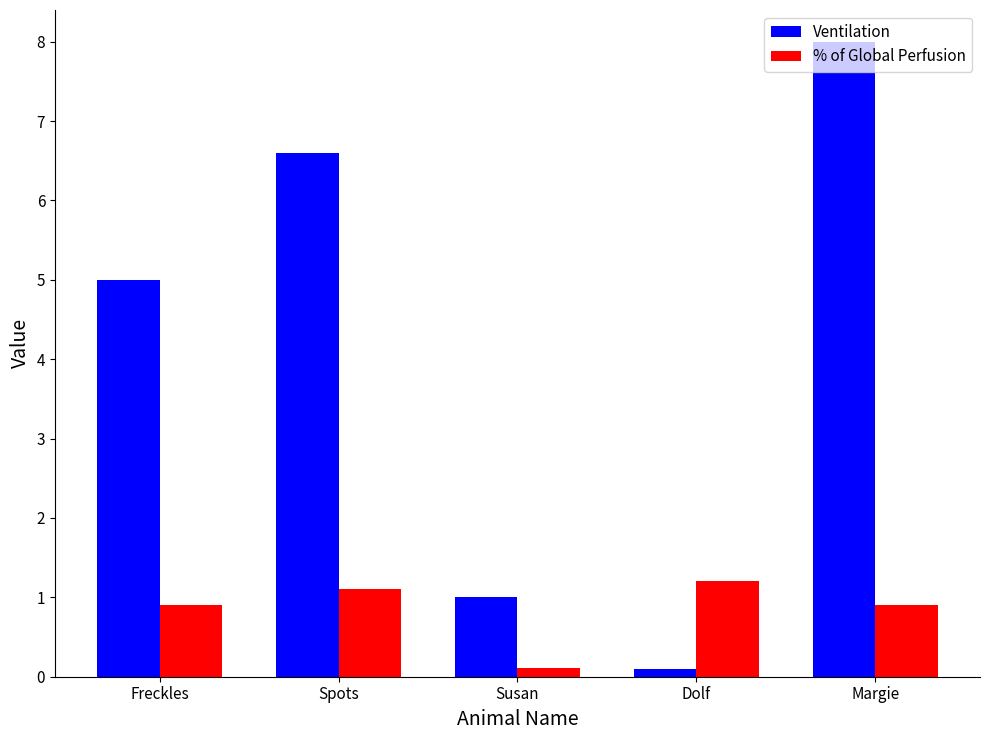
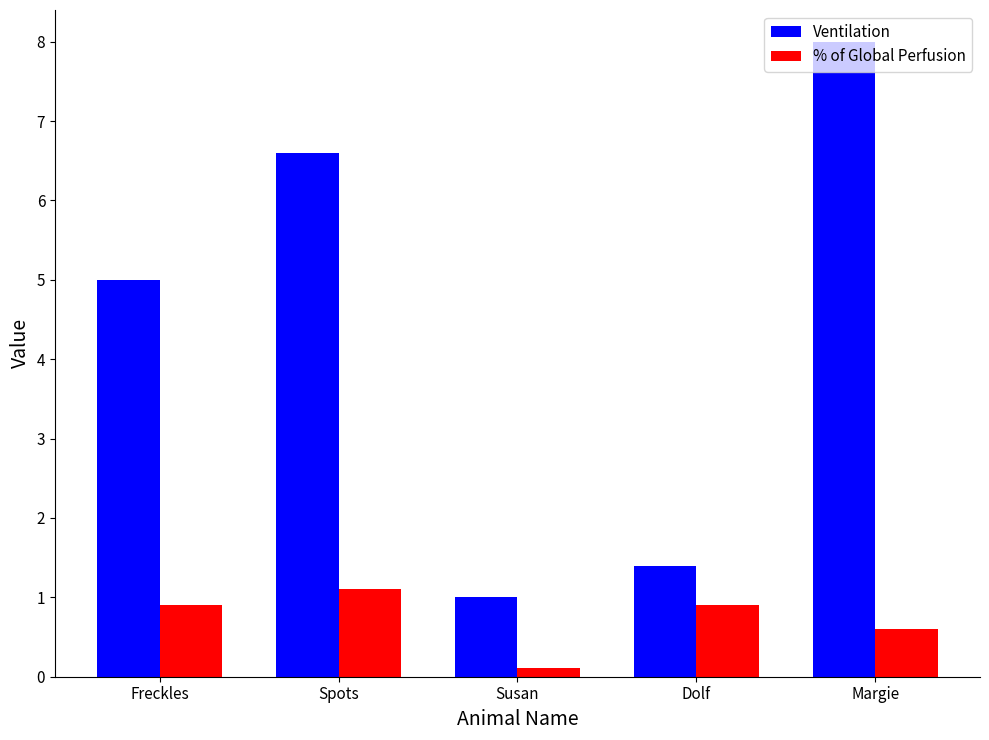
  {
    "Ventilation": {
      "Freckles": 5.0,
      "Spots": 6.6,
      "Susan": 1.0,
-     "Dolf": 0.1
+     "Dolf": 1.4
    },
    "% of Global Perfusion": {
      "Freckles": 0.9,
      "Spots": 1.1,
      "Susan": 0.1,
-     "Dolf": 1.2,
-     "Margie": 0.9
+     "Dolf": 0.9,
+     "Margie": 0.6
    }
  }
